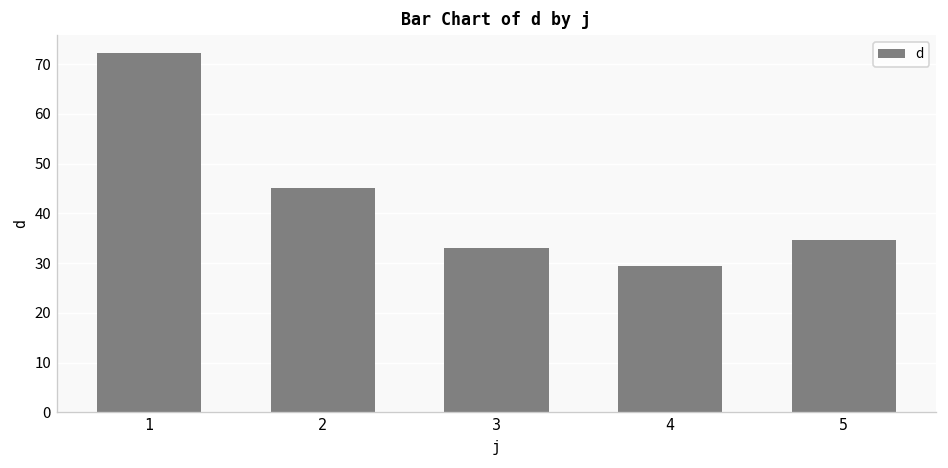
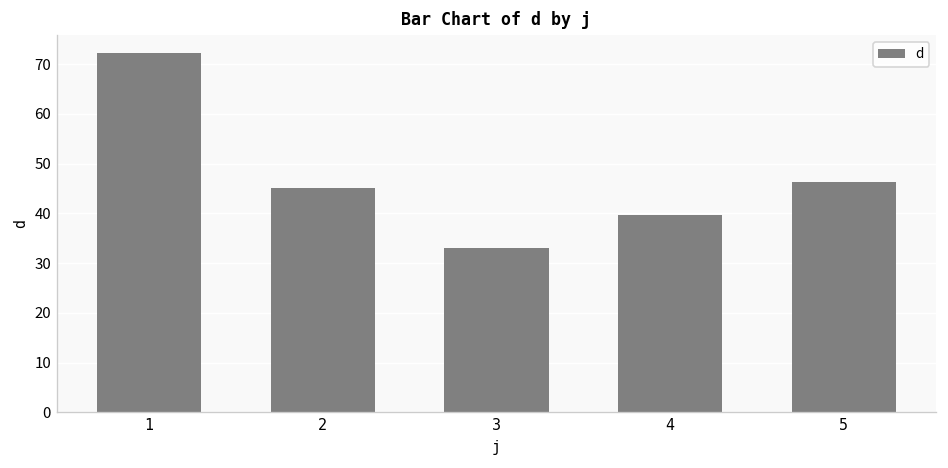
  {
    "1": 72,
    "2": 45,
    "3": 33,
-   "4": 29,
-   "5": 35
+   "4": 40,
+   "5": 46
  }
